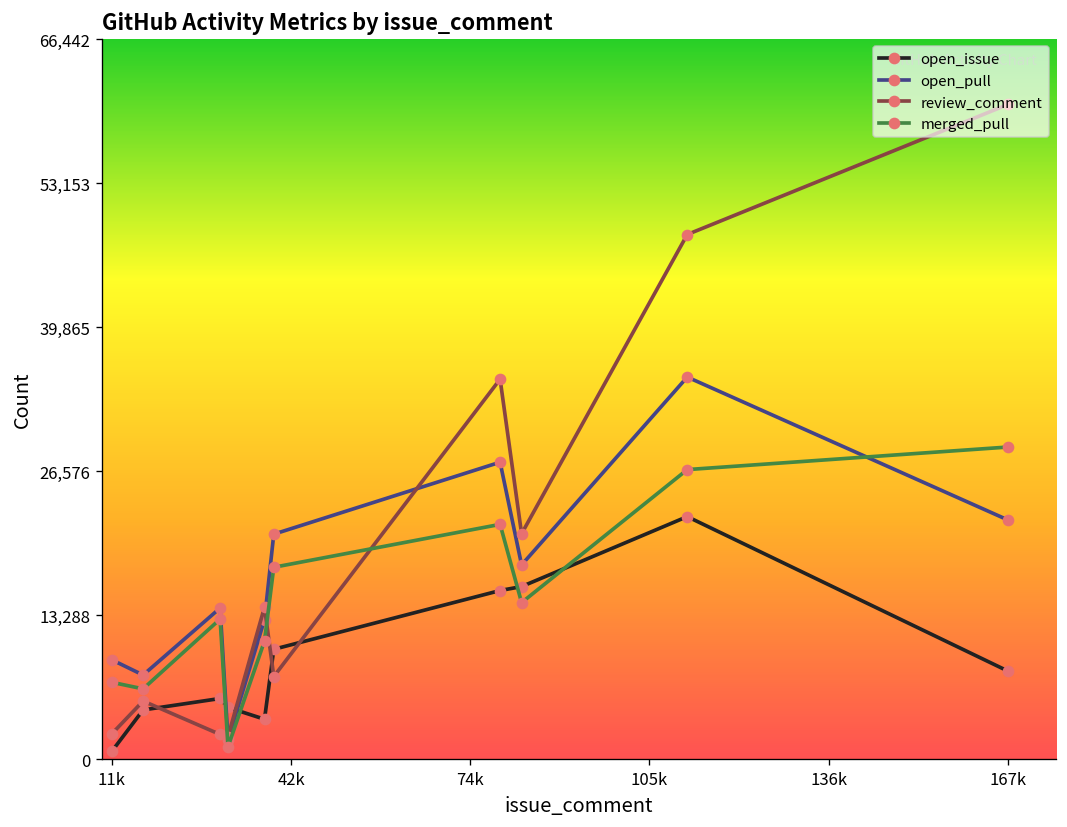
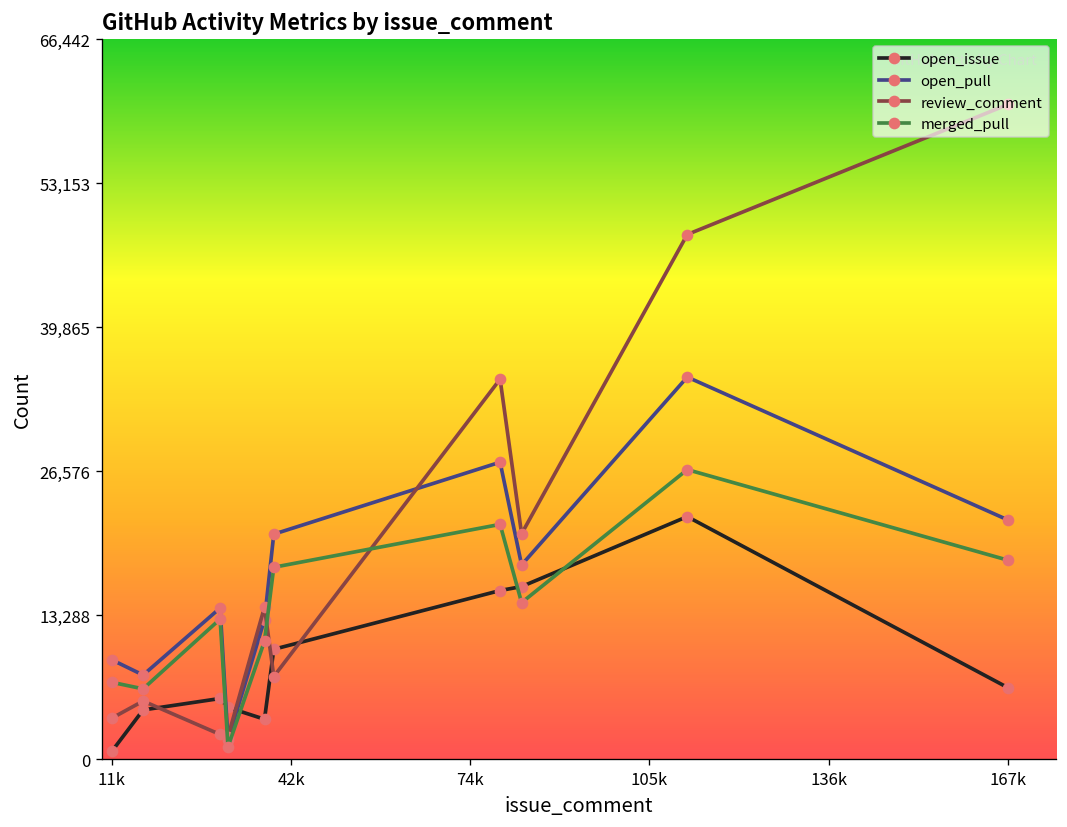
  {
    "open_issue": {
      "11k": "1,000",
-     "167k": "8,000"
+     "167k": "7,000"
    },
    "open_pull": {
      "11k": "9,000",
      "167k": "22,000"
    },
    "review_comment": {
-     "11k": "2,000"
+     "11k": "4,000"
    },
    "merged_pull": {
      "11k": "7,000",
-     "167k": "29,000"
+     "167k": "18,000"
    }
  }
